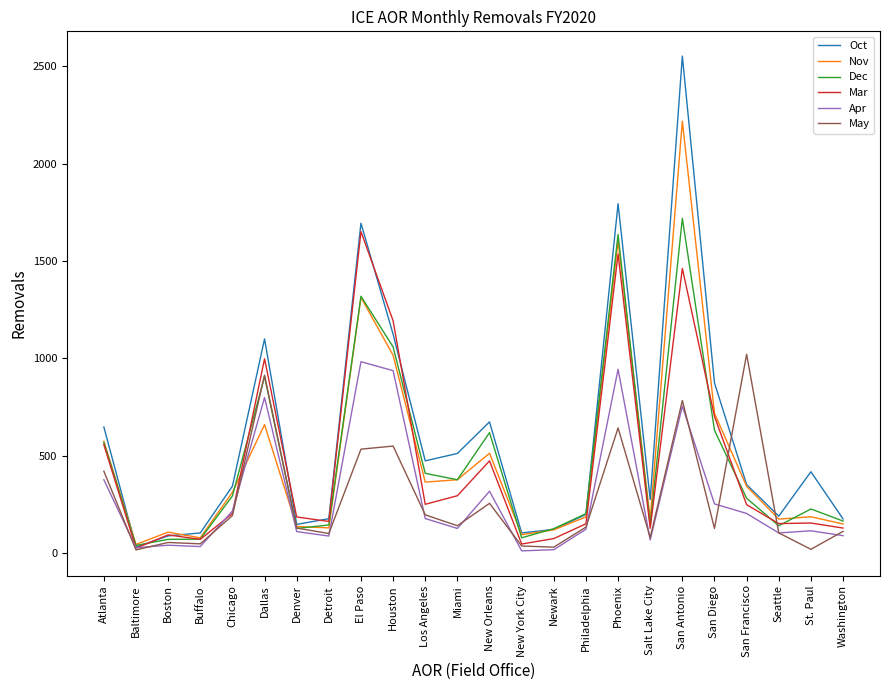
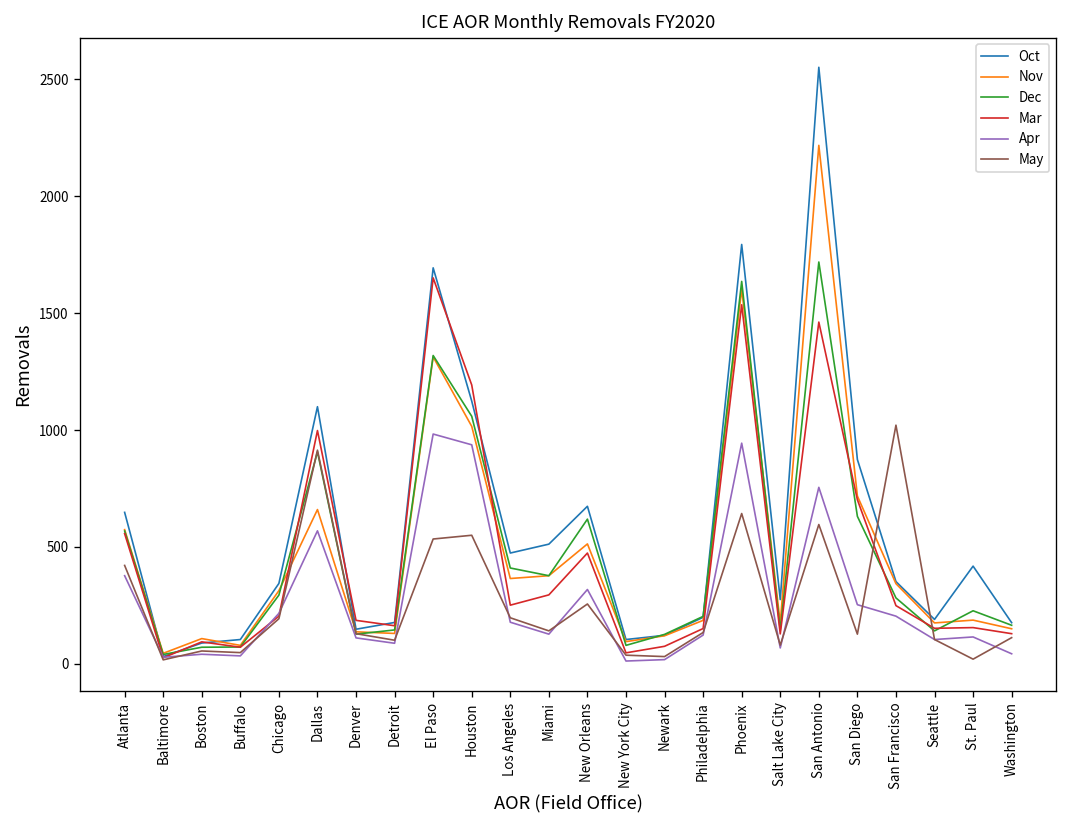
  {
    "Oct": {
      "Atlanta": 650,
      "Buffalo": 100,
      "Chicago": 340,
      "Dallas": 1100,
      "Detroit": 180,
      "El Paso": 1690,
      "Houston": 1120,
      "Los Angeles": 470,
      "Miami": 510,
      "New Orleans": 670,
      "Phoenix": 1790,
      "Salt Lake City": 280,
      "San Antonio": 2550,
      "San Diego": 870,
      "Seattle": 190,
      "St. Paul": 420
    },
    "Nov": {
      "Boston": 110,
      "Chicago": 310,
      "Dallas": 660,
      "Detroit": 130,
      "Houston": 1020,
      "Los Angeles": 370,
      "New Orleans": 510,
      "Philadelphia": 190,
      "Phoenix": 1600,
      "Salt Lake City": 170,
      "San Antonio": 2220,
      "San Diego": 720,
      "Seattle": 180,
      "St. Paul": 190,
      "Washington": 150
    },
    "Dec": {
      "Boston": 70,
      "Chicago": 290,
      "Detroit": 150,
      "Houston": 1060,
      "Los Angeles": 410,
      "New Orleans": 620,
      "New York City": 80,
      "Phoenix": 1640,
      "Salt Lake City": 140,
      "San Antonio": 1720,
      "San Diego": 630,
      "San Francisco": 280,
      "St. Paul": 230
    },
    "Mar": {
      "Dallas": 1000,
      "Denver": 190,
      "Detroit": 160,
      "El Paso": 1650,
      "Houston": 1190,
      "Los Angeles": 250,
      "Miami": 300,
      "New Orleans": 470,
      "Newark": 80,
      "Philadelphia": 150,
      "Phoenix": 1540,
      "Salt Lake City": 130,
      "San Antonio": 1460,
      "San Diego": 700,
      "San Francisco": 250,
      "St. Paul": 160,
      "Washington": 130
    },
    "Apr": {
      "Atlanta": 380,
      "Boston": 40,
      "Buffalo": 30,
-     "Dallas": 800,
+     "Dallas": 570,
      "Denver": 110,
      "Detroit": 90,
      "El Paso": 980,
      "Houston": 940,
      "Los Angeles": 180,
      "Miami": 130,
      "New Orleans": 320,
      "New York City": 10,
      "Phoenix": 940,
      "San Antonio": 760,
      "San Diego": 250,
      "San Francisco": 200,
      "St. Paul": 120,
-     "Washington": 90
+     "Washington": 40
    },
    "May": {
      "Atlanta": 420,
      "Boston": 60,
      "Buffalo": 50,
      "Detroit": 100,
      "El Paso": 530,
      "Houston": 550,
      "Los Angeles": 200,
      "Miami": 140,
      "New Orleans": 260,
      "Phoenix": 640,
-     "San Antonio": 780,
+     "San Antonio": 600,
      "San Diego": 130,
      "San Francisco": 1020,
      "St. Paul": 20,
      "Washington": 110
    }
  }
